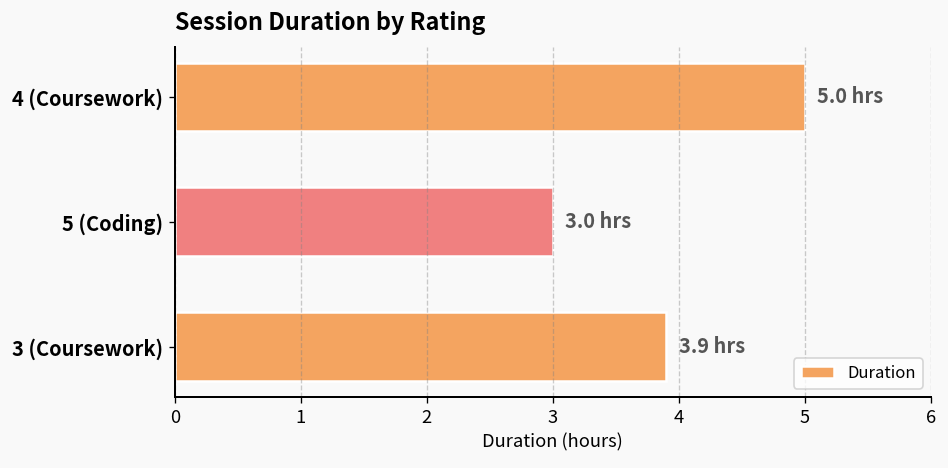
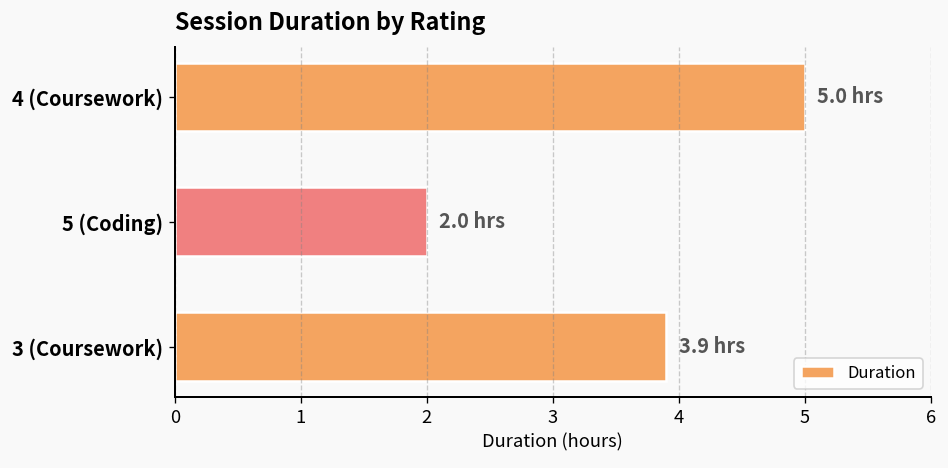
  {
    "4 (Coursework)": 5.0,
-   "5 (Coding)": 3.0,
+   "5 (Coding)": 2.0,
    "3 (Coursework)": 3.9
  }
